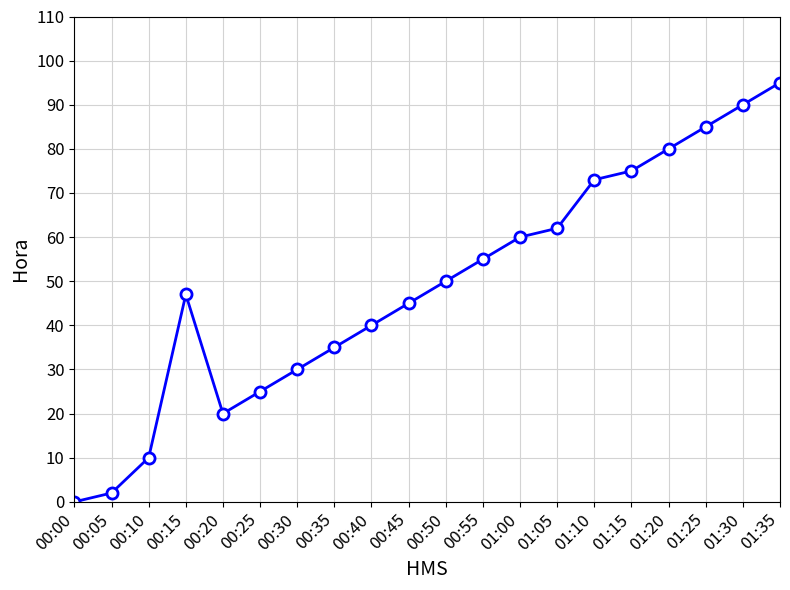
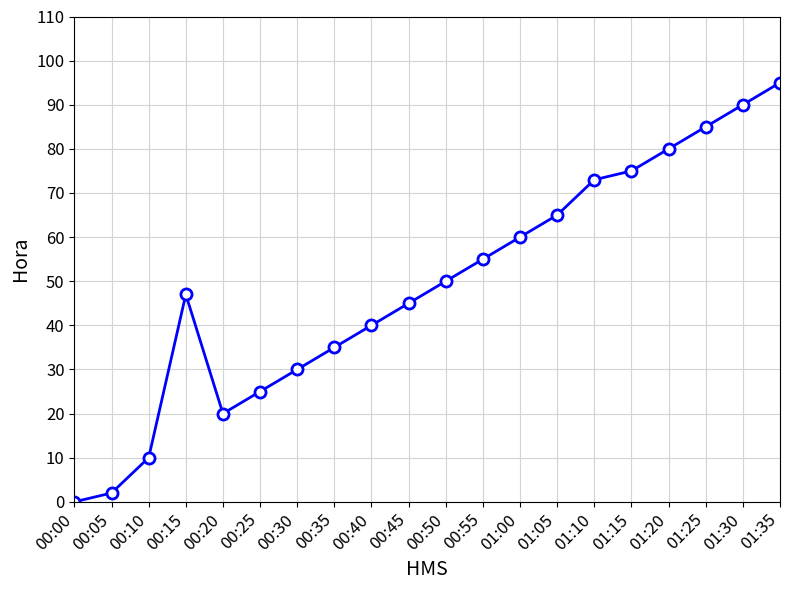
  {
    "00:00": 0,
    "00:05": 2,
    "00:10": 10,
    "00:15": 47,
    "00:20": 20,
    "00:25": 25,
    "00:30": 30,
    "00:35": 35,
    "00:40": 40,
    "00:45": 45,
    "00:50": 50,
    "00:55": 55,
    "01:00": 60,
-   "01:05": 62,
+   "01:05": 65,
    "01:10": 73,
    "01:15": 75,
    "01:20": 80,
    "01:25": 85,
    "01:30": 90,
    "01:35": 95
  }
